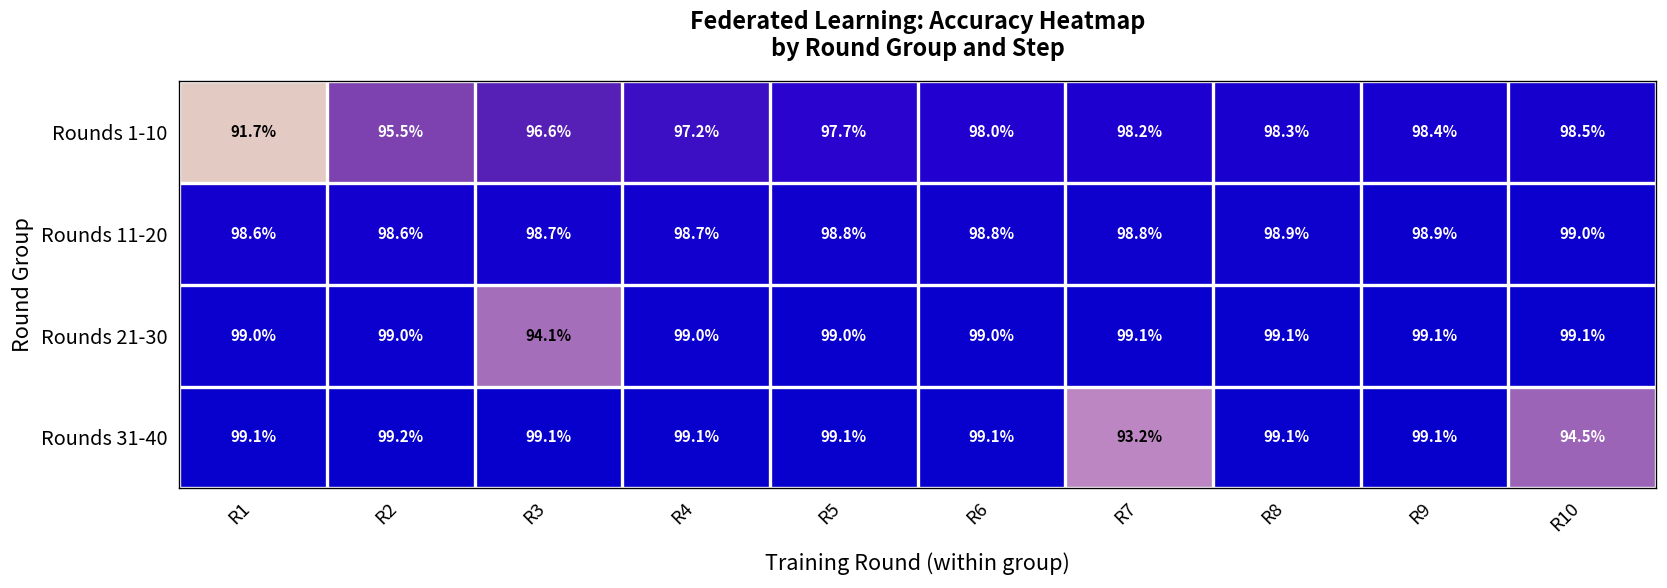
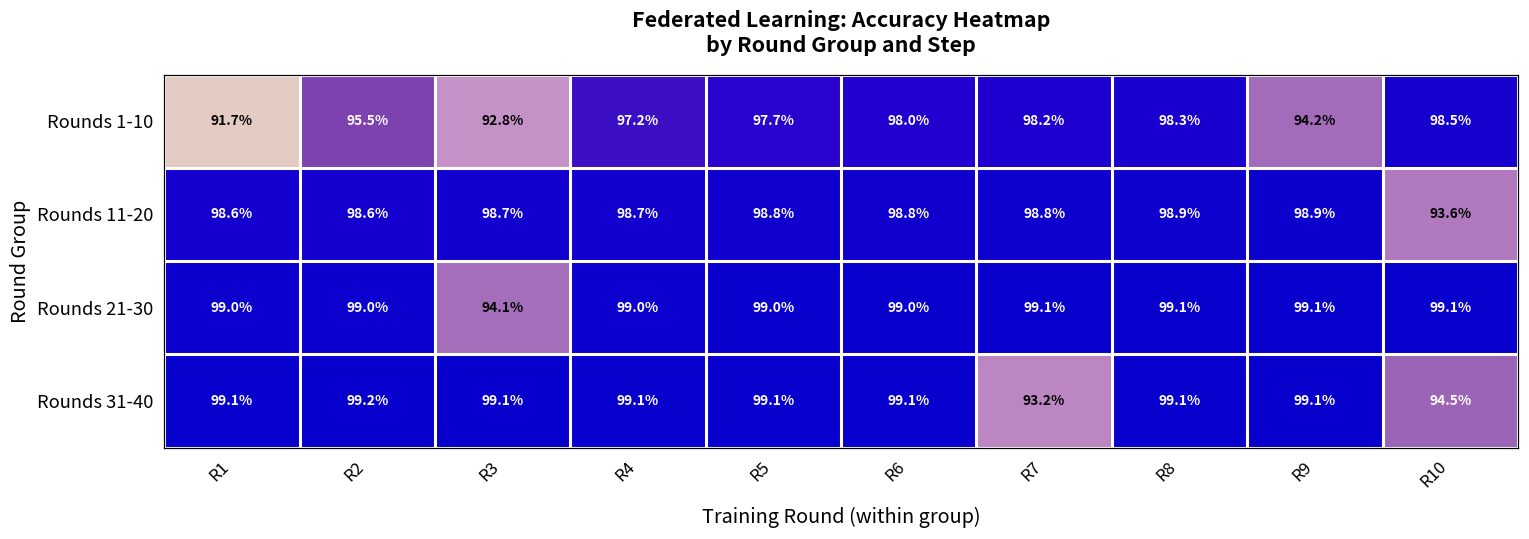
  {
    "Rounds 1-10": {
      "R1": "91.7%",
      "R2": "95.5%",
-     "R3": "96.6%",
+     "R3": "92.8%",
      "R4": "97.2%",
      "R5": "97.7%",
      "R6": "98.0%",
      "R7": "98.2%",
      "R8": "98.3%",
-     "R9": "98.4%",
+     "R9": "94.2%",
      "R10": "98.5%"
    },
    "Rounds 11-20": {
      "R1": "98.6%",
      "R2": "98.6%",
      "R3": "98.7%",
      "R4": "98.7%",
      "R5": "98.8%",
      "R6": "98.8%",
      "R7": "98.8%",
      "R8": "98.9%",
      "R9": "98.9%",
-     "R10": "99.0%"
+     "R10": "93.6%"
    },
    "Rounds 21-30": {
      "R1": "99.0%",
      "R2": "99.0%",
      "R3": "94.1%",
      "R4": "99.0%",
      "R5": "99.0%",
      "R6": "99.0%",
      "R7": "99.1%",
      "R8": "99.1%",
      "R9": "99.1%",
      "R10": "99.1%"
    },
    "Rounds 31-40": {
      "R1": "99.1%",
      "R2": "99.2%",
      "R3": "99.1%",
      "R4": "99.1%",
      "R5": "99.1%",
      "R6": "99.1%",
      "R7": "93.2%",
      "R8": "99.1%",
      "R9": "99.1%",
      "R10": "94.5%"
    }
  }
